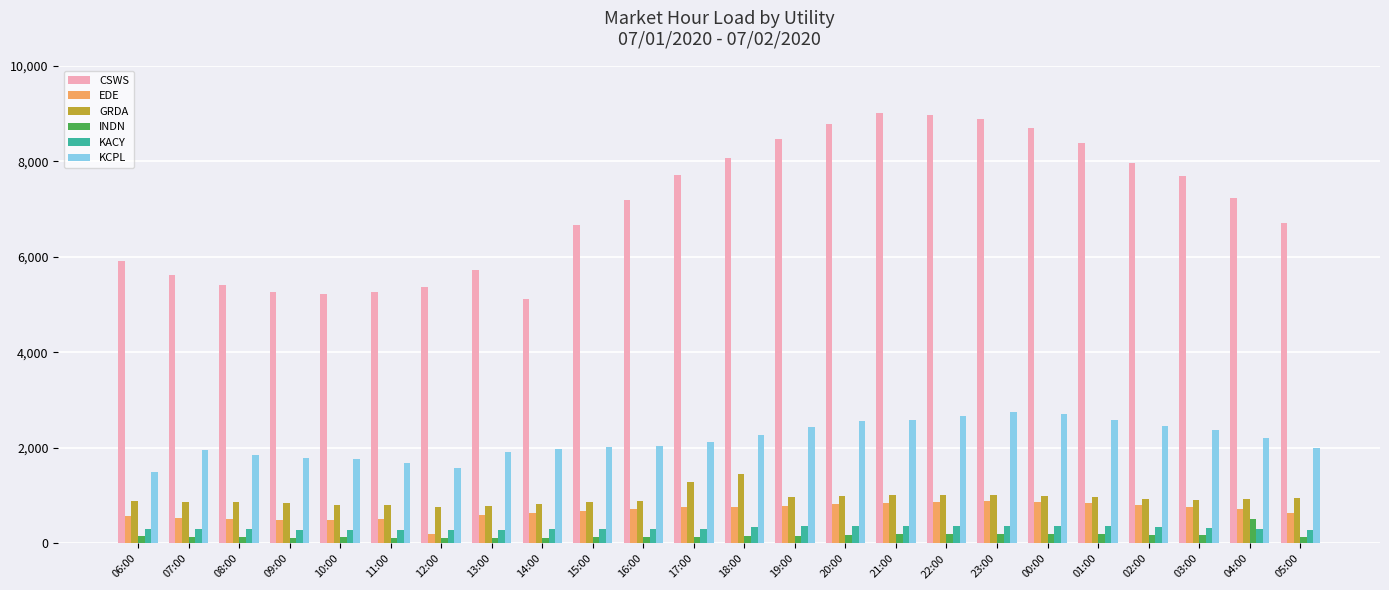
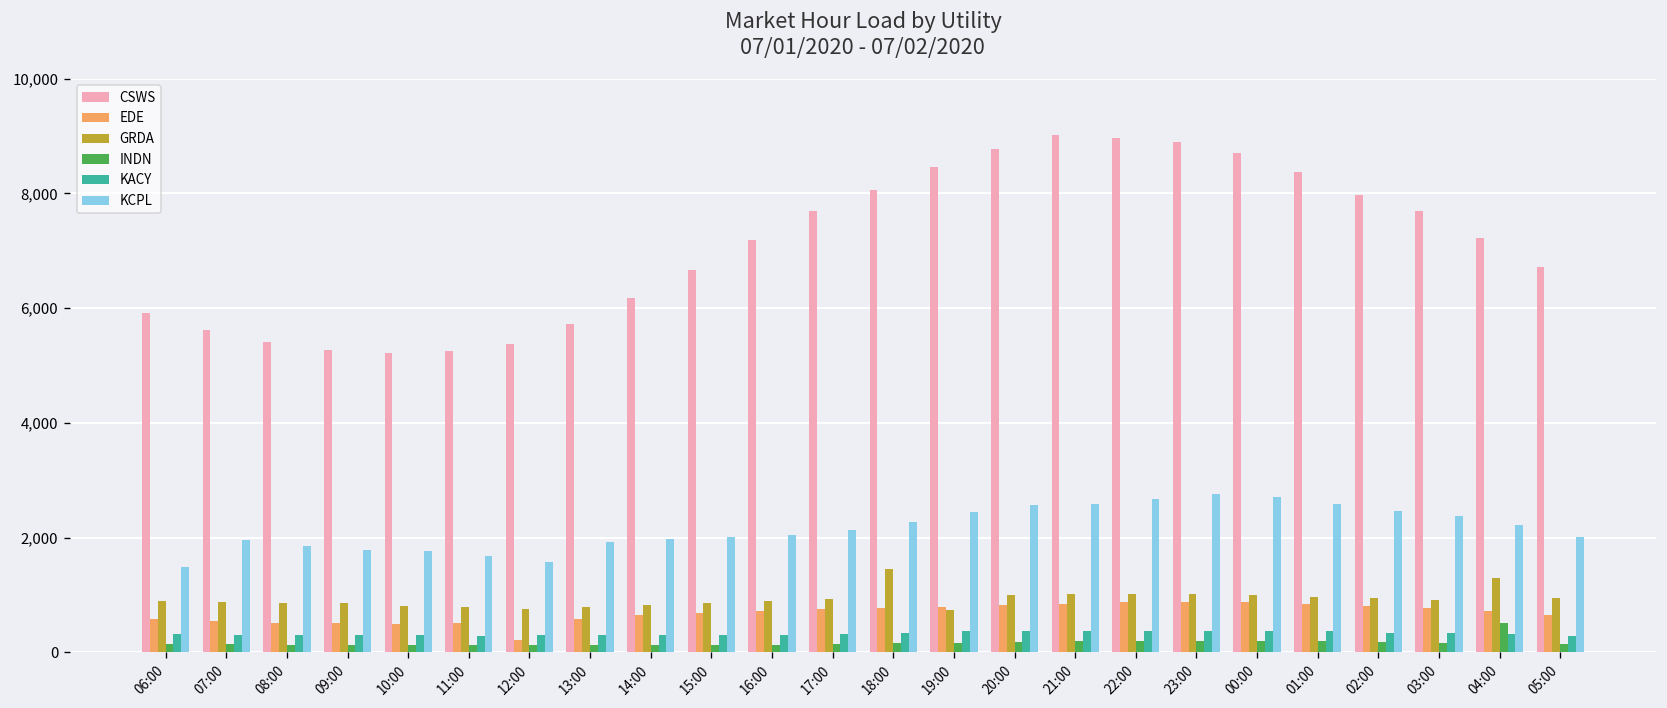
  {
    "CSWS": {
      "06:00": "5,900",
      "07:00": "5,600",
      "08:00": "5,400",
      "09:00": "5,300",
      "10:00": "5,200",
      "11:00": "5,300",
      "12:00": "5,400",
      "13:00": "5,700",
-     "14:00": "5,100",
+     "14:00": "6,200",
      "15:00": "6,700",
      "16:00": "7,200",
      "17:00": "7,700",
      "18:00": "8,100",
      "19:00": "8,500",
      "20:00": "8,800",
      "21:00": "9,000",
      "22:00": "9,000",
      "23:00": "8,900",
      "00:00": "8,700",
      "01:00": "8,400",
      "02:00": "8,000",
      "03:00": "7,700",
      "04:00": "7,200",
      "05:00": "6,700"
    },
    "EDE": {
      "06:00": "600",
      "07:00": "500",
      "08:00": "500",
      "09:00": "500",
      "10:00": "500",
      "11:00": "500",
      "12:00": "200",
      "13:00": "600",
      "14:00": "600",
      "15:00": "700",
      "16:00": "700",
      "17:00": "800",
      "18:00": "800",
      "19:00": "800",
      "20:00": "800",
      "21:00": "800",
      "22:00": "900",
      "23:00": "900",
      "00:00": "900",
      "01:00": "800",
      "02:00": "800",
      "03:00": "800",
      "04:00": "700",
      "05:00": "600"
    },
    "GRDA": {
      "06:00": "900",
      "07:00": "900",
      "08:00": "900",
      "09:00": "800",
      "10:00": "800",
      "11:00": "800",
      "12:00": "800",
      "13:00": "800",
      "14:00": "800",
      "15:00": "900",
      "16:00": "900",
-     "17:00": "1,300",
+     "17:00": "900",
      "18:00": "1,500",
-     "19:00": "1,000",
+     "19:00": "700",
      "20:00": "1,000",
      "21:00": "1,000",
      "22:00": "1,000",
      "23:00": "1,000",
      "00:00": "1,000",
      "01:00": "1,000",
      "02:00": "900",
      "03:00": "900",
-     "04:00": "900",
+     "04:00": "1,300",
      "05:00": "900"
    },
    "INDN": {
      "06:00": "100",
      "07:00": "100",
      "08:00": "100",
      "09:00": "100",
      "10:00": "100",
      "11:00": "100",
      "12:00": "100",
      "13:00": "100",
      "14:00": "100",
      "15:00": "100",
      "16:00": "100",
      "17:00": "100",
      "18:00": "200",
      "19:00": "200",
      "20:00": "200",
      "21:00": "200",
      "22:00": "200",
      "23:00": "200",
      "00:00": "200",
      "01:00": "200",
      "02:00": "200",
      "03:00": "200",
      "04:00": "500",
      "05:00": "100"
    },
    "KACY": {
      "06:00": "300",
      "07:00": "300",
      "08:00": "300",
      "09:00": "300",
      "10:00": "300",
      "11:00": "300",
      "12:00": "300",
      "13:00": "300",
      "14:00": "300",
      "15:00": "300",
      "16:00": "300",
      "17:00": "300",
      "18:00": "300",
      "19:00": "400",
      "20:00": "400",
      "21:00": "400",
      "22:00": "400",
      "23:00": "400",
      "00:00": "400",
      "01:00": "400",
      "02:00": "300",
      "03:00": "300",
      "04:00": "300",
      "05:00": "300"
    },
    "KCPL": {
      "06:00": "1,500",
      "07:00": "1,900",
      "08:00": "1,800",
      "09:00": "1,800",
      "10:00": "1,800",
      "11:00": "1,700",
      "12:00": "1,600",
      "13:00": "1,900",
      "14:00": "2,000",
      "15:00": "2,000",
      "16:00": "2,000",
      "17:00": "2,100",
      "18:00": "2,300",
      "19:00": "2,400",
      "20:00": "2,600",
      "21:00": "2,600",
      "22:00": "2,700",
      "23:00": "2,800",
      "00:00": "2,700",
      "01:00": "2,600",
      "02:00": "2,500",
      "03:00": "2,400",
      "04:00": "2,200",
      "05:00": "2,000"
    }
  }
